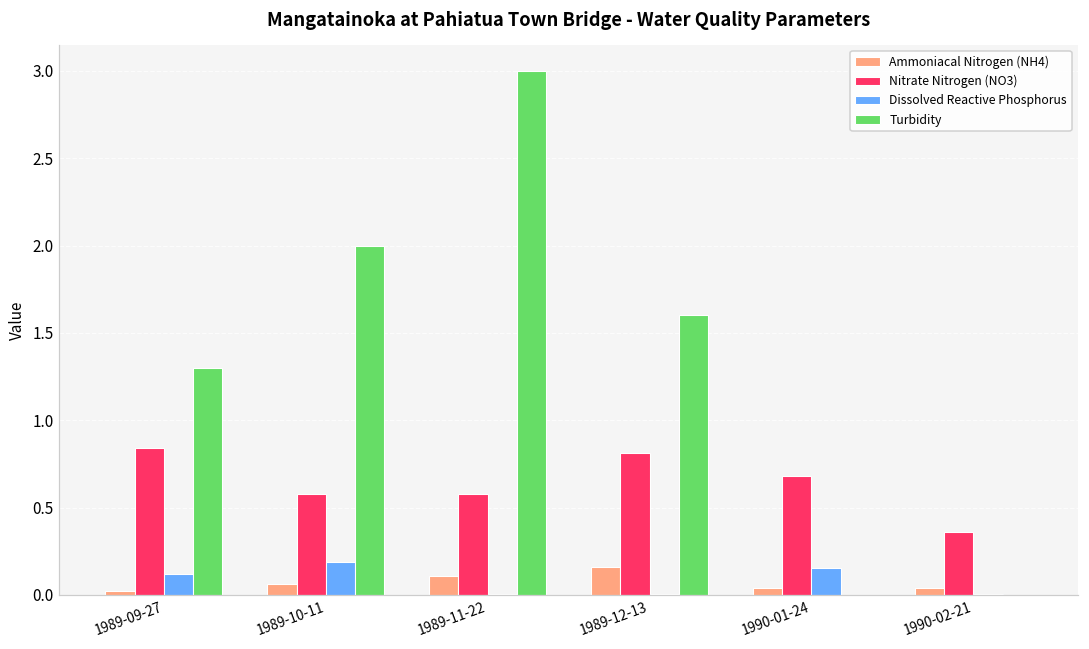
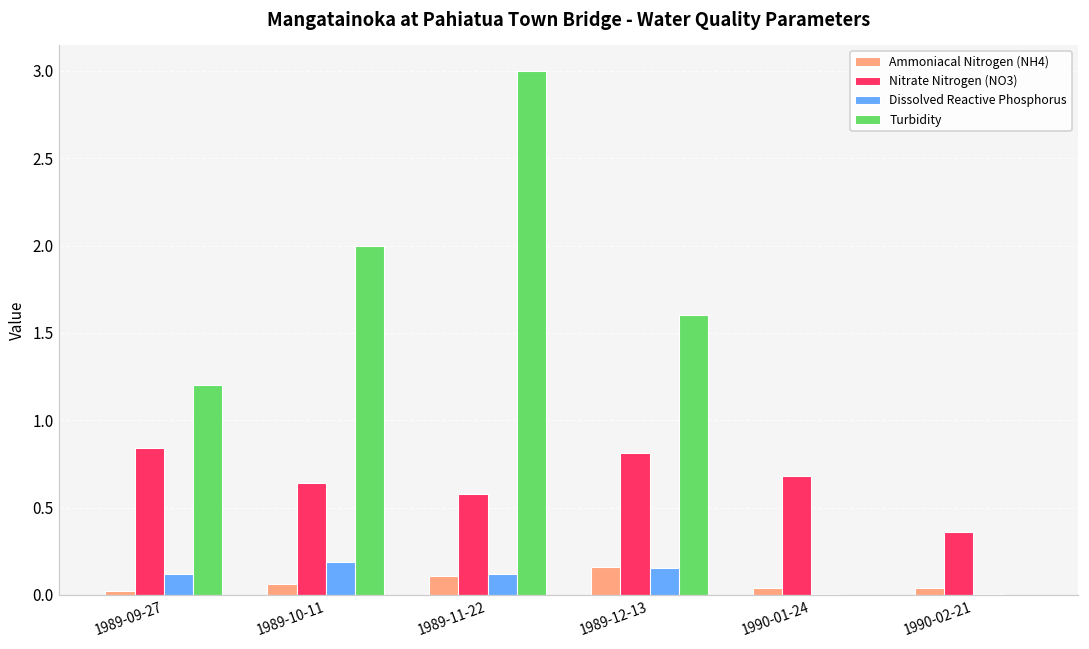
  {
    "Ammoniacal Nitrogen (NH4)": {
      "1989-09-27": 0.02,
      "1989-10-11": 0.06,
      "1989-11-22": 0.11,
      "1989-12-13": 0.16,
      "1990-01-24": 0.04,
      "1990-02-21": 0.04
    },
    "Nitrate Nitrogen (NO3)": {
      "1989-09-27": 0.84,
-     "1989-10-11": 0.58,
+     "1989-10-11": 0.64,
      "1989-11-22": 0.58,
      "1989-12-13": 0.81,
      "1990-01-24": 0.68,
      "1990-02-21": 0.36
    },
    "Dissolved Reactive Phosphorus": {
      "1989-09-27": 0.12,
      "1989-10-11": 0.19,
-     "1989-11-22": 0.00,
-     "1989-12-13": 0.00,
-     "1990-01-24": 0.15
+     "1989-11-22": 0.12,
+     "1989-12-13": 0.15,
+     "1990-01-24": 0.00
    },
    "Turbidity": {
-     "1989-09-27": 1.3,
+     "1989-09-27": 1.2,
      "1989-10-11": 2.0,
      "1989-11-22": 3.0,
      "1989-12-13": 1.6,
      "1990-01-24": 0.0,
      "1990-02-21": 0.0
    }
  }
